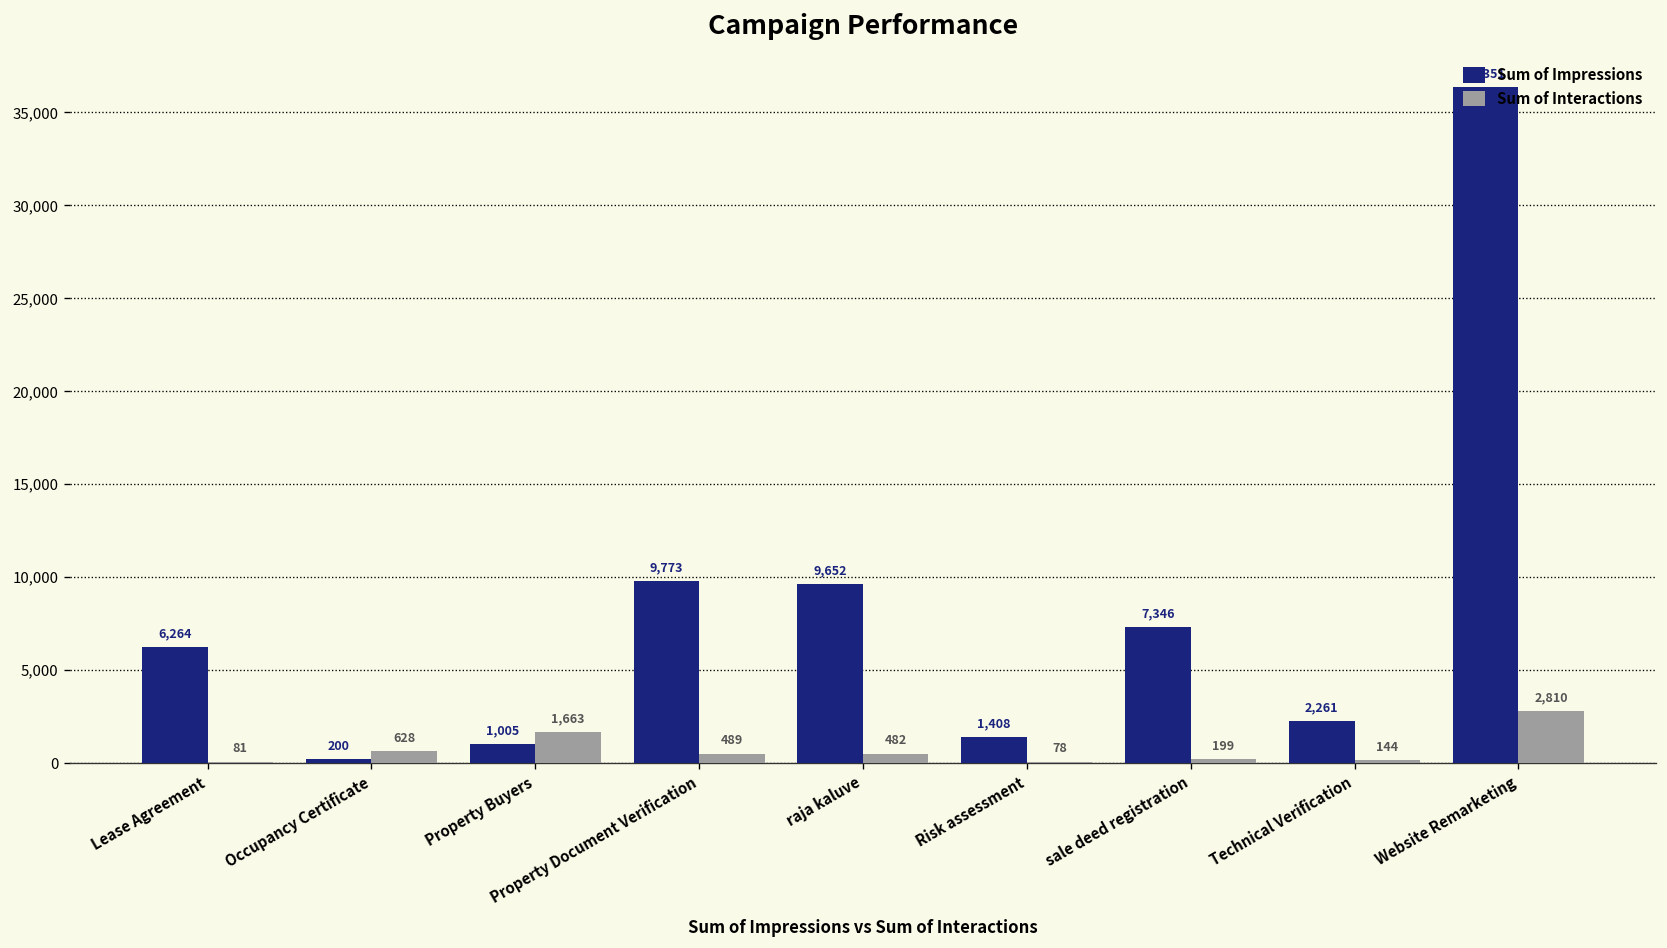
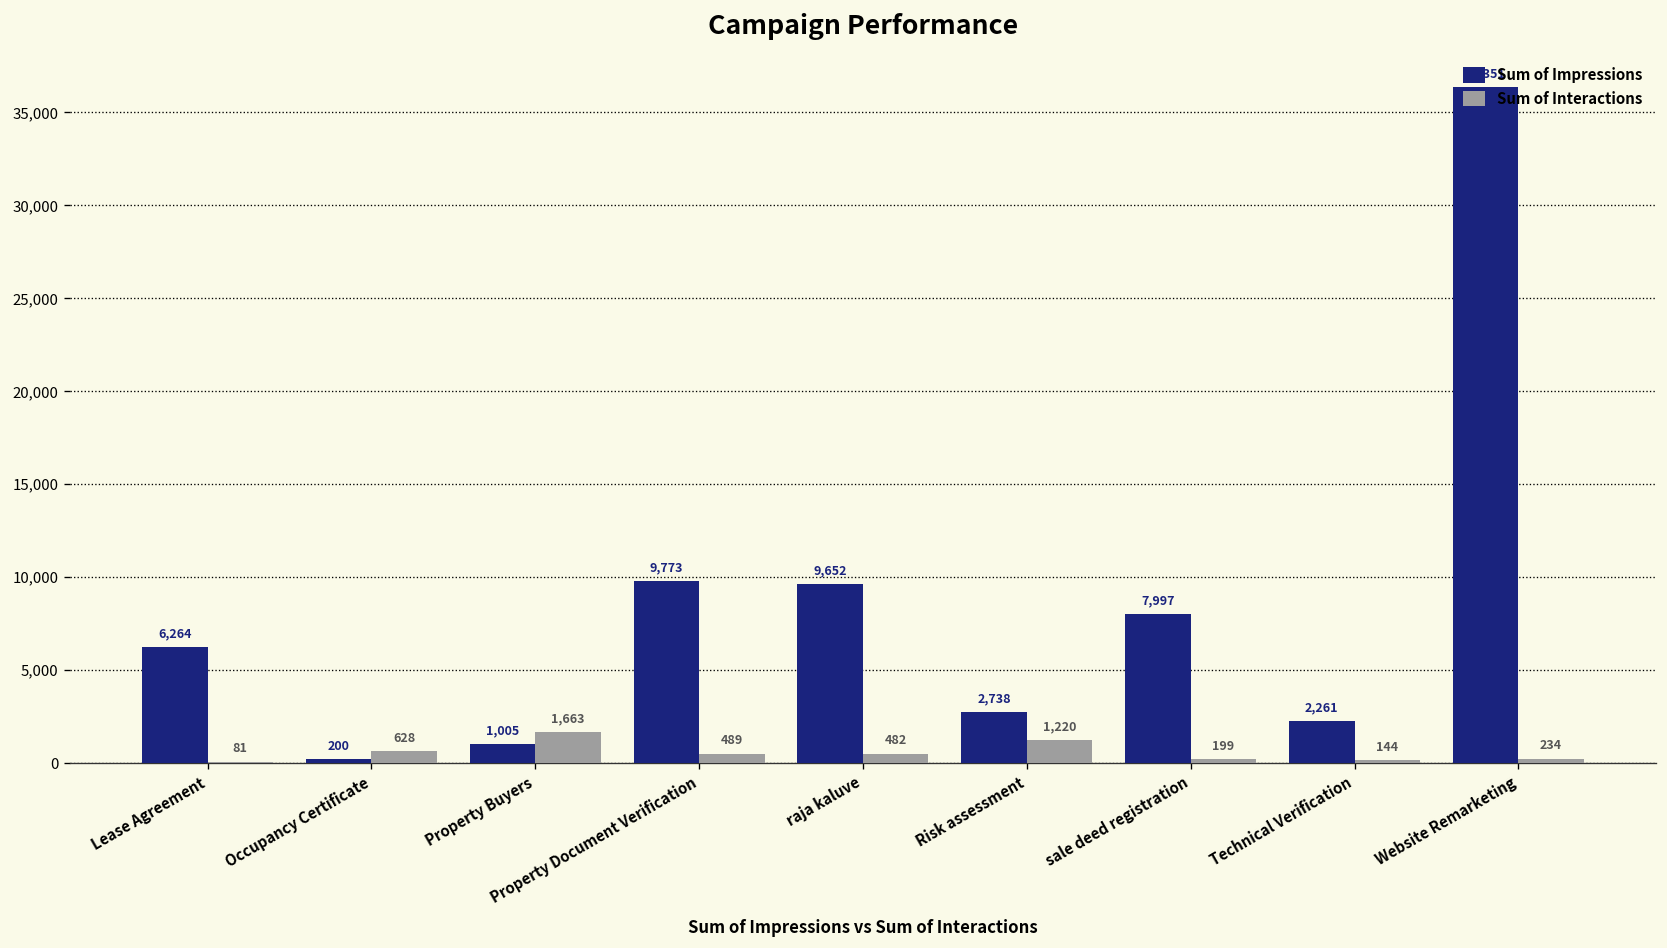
  {
    "Sum of Impressions": {
      "Lease Agreement": "6,264",
      "Occupancy Certificate": "200",
      "Property Buyers": "1,005",
      "Property Document Verification": "9,773",
      "raja kaluve": "9,652",
-     "Risk assessment": "1,408",
-     "sale deed registration": "7,346",
+     "Risk assessment": "2,738",
+     "sale deed registration": "7,997",
      "Technical Verification": "2,261"
    },
    "Sum of Interactions": {
      "Lease Agreement": "81",
      "Occupancy Certificate": "628",
      "Property Buyers": "1,663",
      "Property Document Verification": "489",
      "raja kaluve": "482",
-     "Risk assessment": "78",
+     "Risk assessment": "1,220",
      "sale deed registration": "199",
      "Technical Verification": "144",
-     "Website Remarketing": "2,810"
+     "Website Remarketing": "234"
    }
  }
